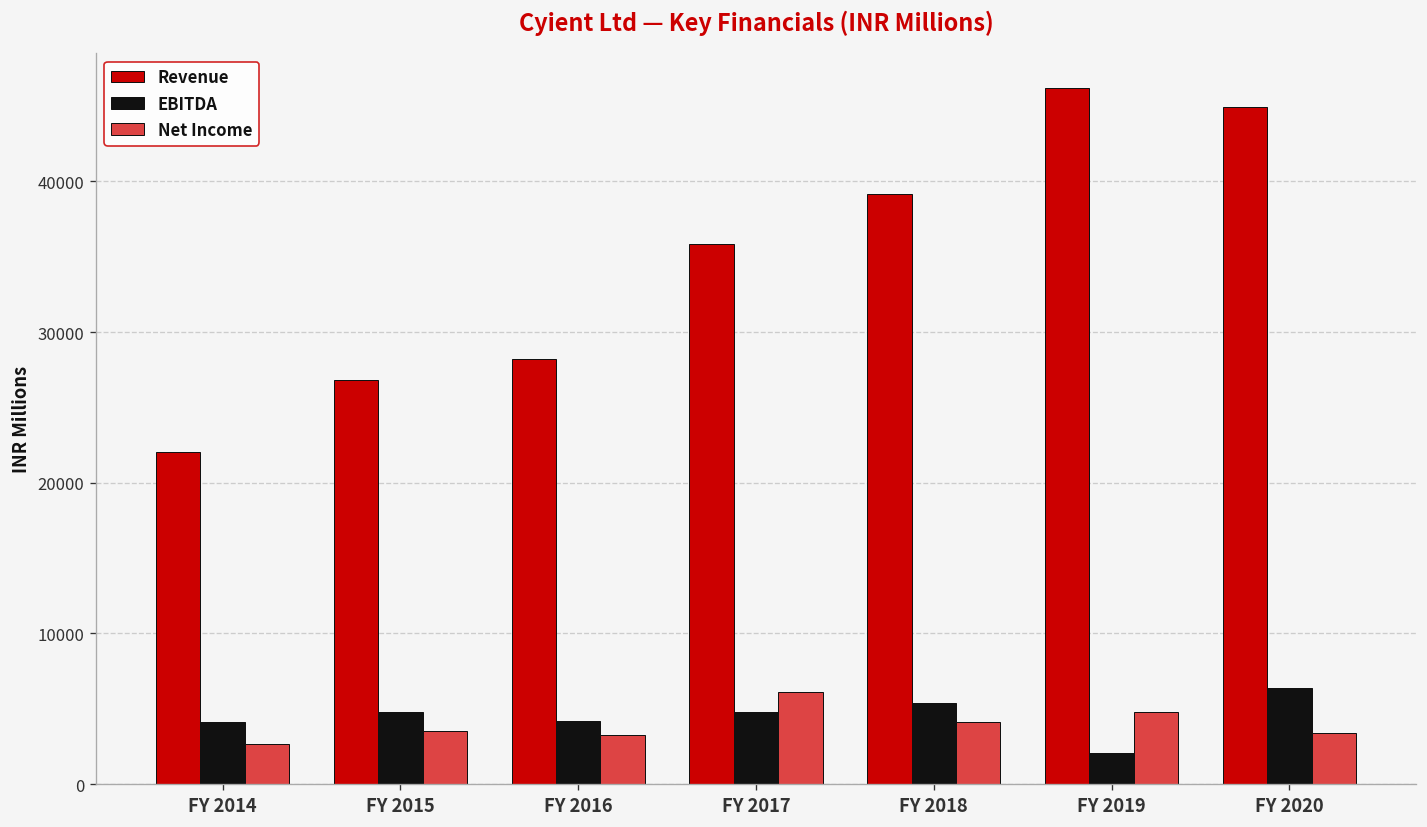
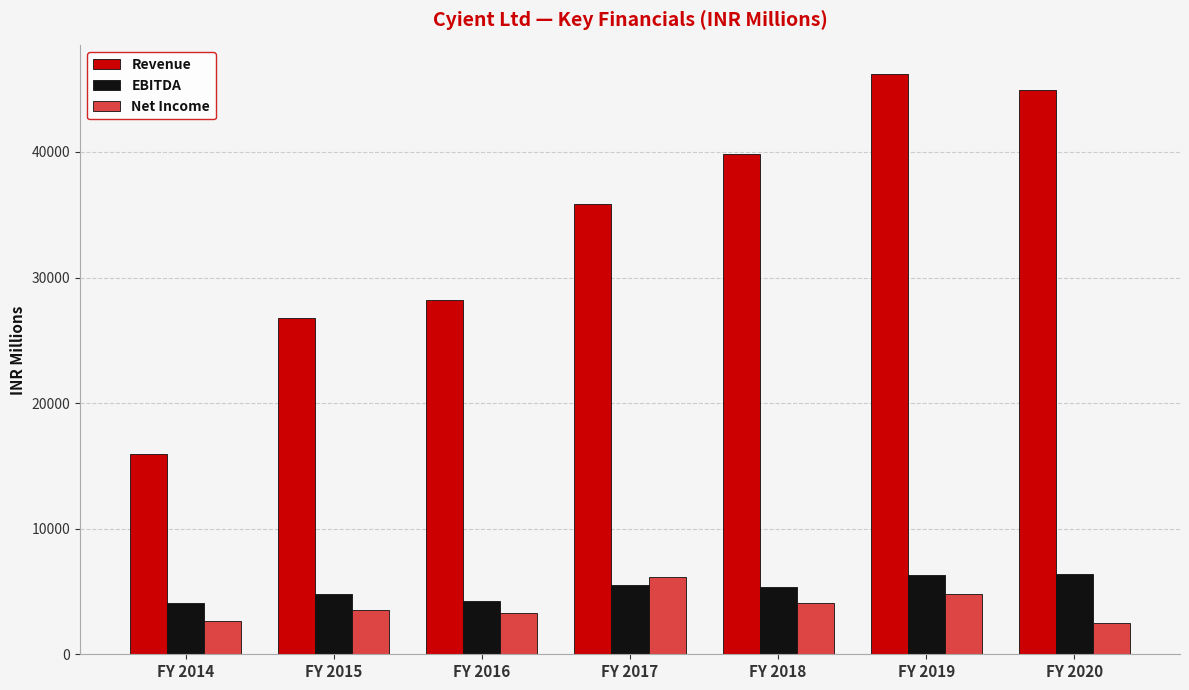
  {
    "Revenue": {
-     "FY 2014": 22100,
+     "FY 2014": 16000,
      "FY 2015": 26800,
      "FY 2016": 28200,
      "FY 2017": 35900,
-     "FY 2018": 39200,
+     "FY 2018": 39800,
      "FY 2019": 46200,
      "FY 2020": 44900
    },
    "EBITDA": {
      "FY 2014": 4100,
      "FY 2015": 4800,
      "FY 2016": 4200,
-     "FY 2017": 4800,
+     "FY 2017": 5600,
      "FY 2018": 5400,
-     "FY 2019": 2100,
+     "FY 2019": 6300,
      "FY 2020": 6400
    },
    "Net Income": {
      "FY 2014": 2700,
      "FY 2015": 3500,
      "FY 2016": 3300,
      "FY 2017": 6100,
      "FY 2018": 4100,
      "FY 2019": 4800,
-     "FY 2020": 3400
+     "FY 2020": 2500
    }
  }
